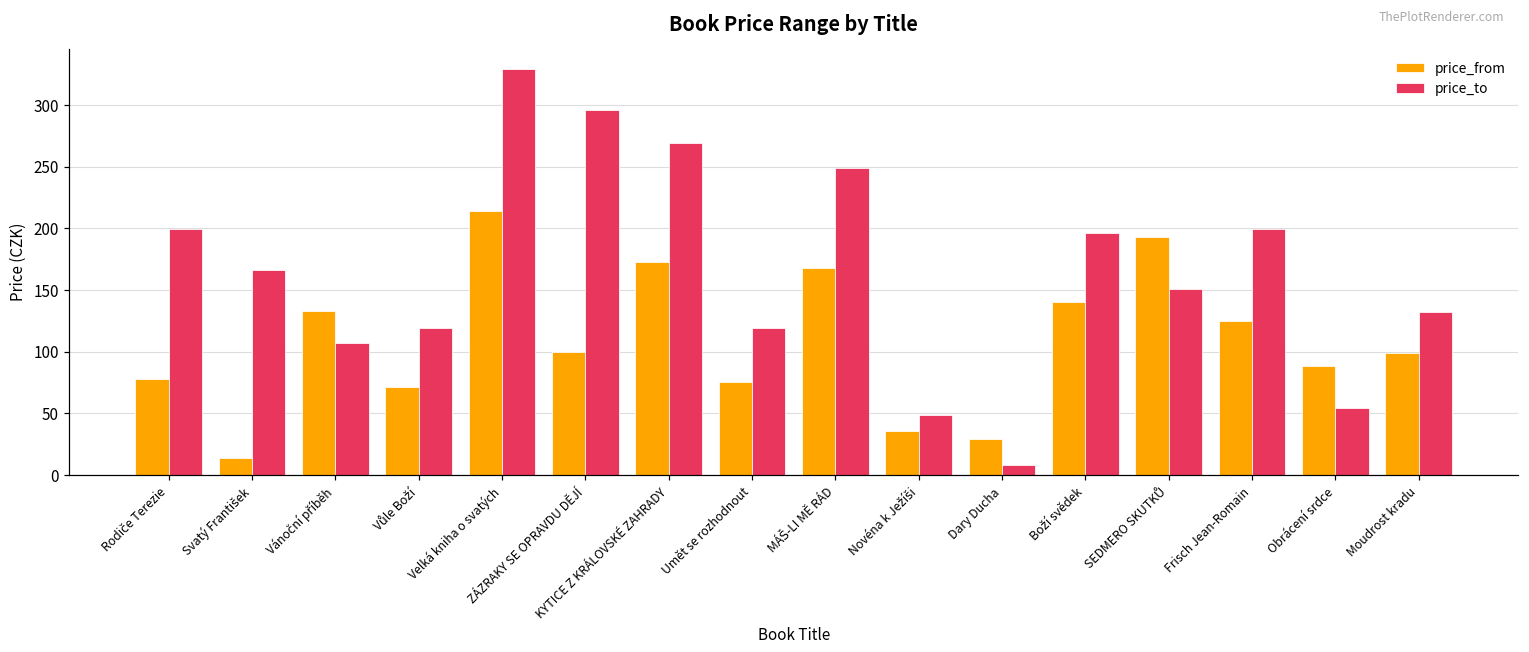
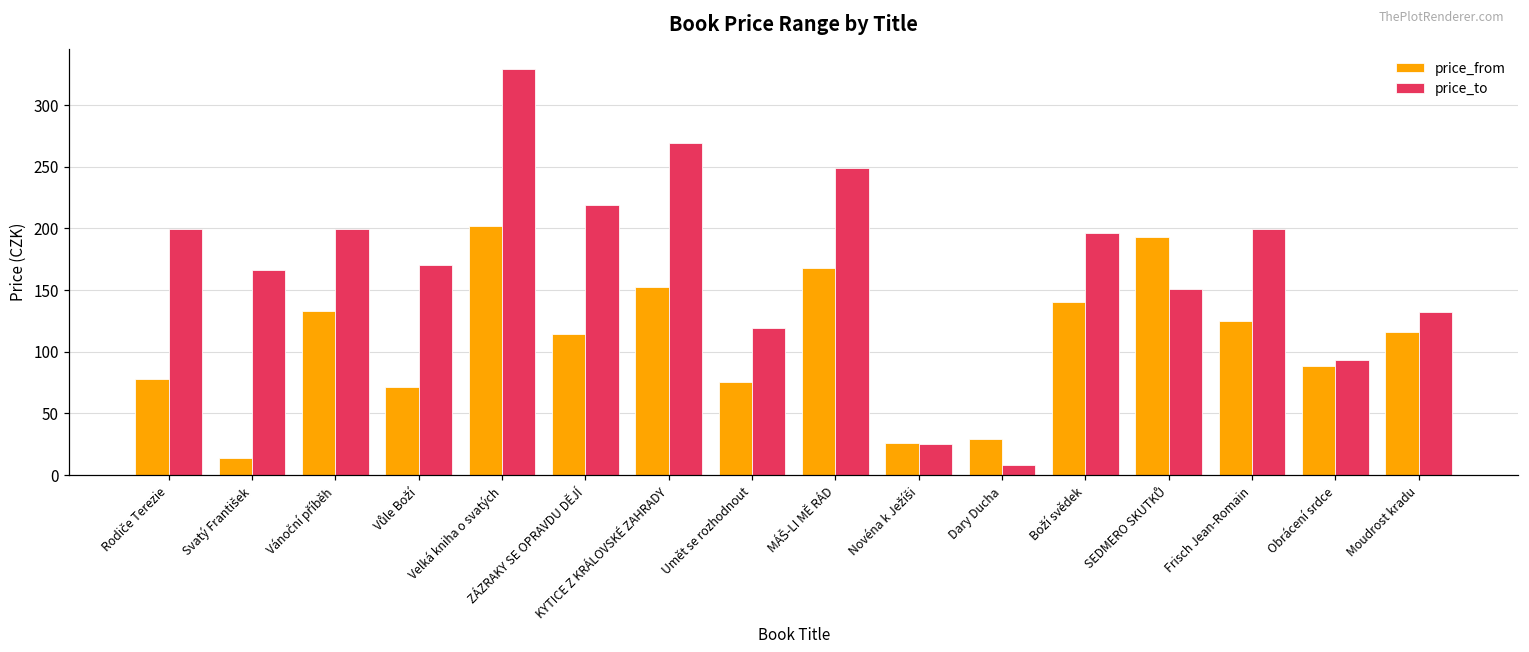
  {
    "price_from": {
      "Rodiče Terezie": 78,
      "Svatý František": 14,
      "Vánoční příběh": 133,
      "Vůle Boží": 71,
-     "Velká kniha o svatých": 214,
-     "ZÁZRAKY SE OPRAVDU DĚJÍ": 100,
-     "KYTICE Z KRÁLOVSKÉ ZAHRADY": 173,
+     "Velká kniha o svatých": 202,
+     "ZÁZRAKY SE OPRAVDU DĚJÍ": 114,
+     "KYTICE Z KRÁLOVSKÉ ZAHRADY": 152,
      "Umět se rozhodnout": 75,
      "MÁŠ-LI MĚ RÁD": 168,
-     "Novéna k Ježíši": 36,
+     "Novéna k Ježíši": 26,
      "Dary Ducha": 29,
      "Boží svědek": 140,
      "SEDMERO SKUTKŮ": 193,
      "Frisch Jean-Romain": 125,
      "Obrácení srdce": 88,
-     "Moudrost kradu": 99
+     "Moudrost kradu": 116
    },
    "price_to": {
      "Rodiče Terezie": 199,
      "Svatý František": 166,
-     "Vánoční příběh": 107,
-     "Vůle Boží": 119,
+     "Vánoční příběh": 199,
+     "Vůle Boží": 170,
      "Velká kniha o svatých": 329,
-     "ZÁZRAKY SE OPRAVDU DĚJÍ": 296,
+     "ZÁZRAKY SE OPRAVDU DĚJÍ": 219,
      "KYTICE Z KRÁLOVSKÉ ZAHRADY": 269,
      "Umět se rozhodnout": 119,
      "MÁŠ-LI MĚ RÁD": 249,
-     "Novéna k Ježíši": 49,
+     "Novéna k Ježíši": 25,
      "Dary Ducha": 8,
      "Boží svědek": 196,
      "SEDMERO SKUTKŮ": 151,
      "Frisch Jean-Romain": 199,
-     "Obrácení srdce": 54,
+     "Obrácení srdce": 93,
      "Moudrost kradu": 132
    }
  }
